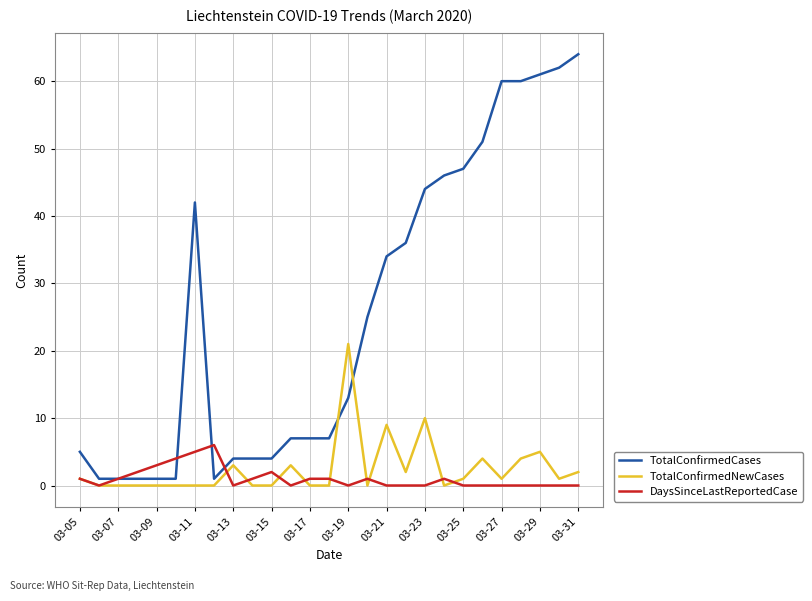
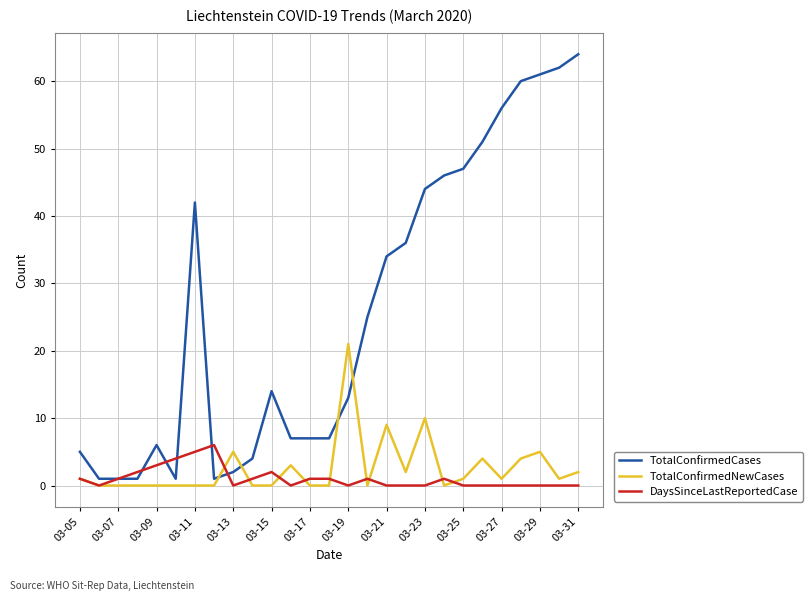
  {
    "TotalConfirmedCases": {
      "03-05": 5,
-     "03-09": 1,
+     "03-09": 6,
      "03-11": 42,
-     "03-13": 4,
-     "03-15": 4,
+     "03-13": 2,
+     "03-15": 14,
      "03-17": 7,
      "03-19": 13,
      "03-21": 34,
      "03-23": 44,
      "03-25": 47,
-     "03-27": 60,
+     "03-27": 56,
      "03-29": 61,
      "03-31": 64
    },
    "TotalConfirmedNewCases": {
      "03-07": 0,
      "03-09": 0,
      "03-11": 0,
-     "03-13": 3,
+     "03-13": 5,
      "03-15": 0,
      "03-17": 0,
      "03-19": 21,
      "03-21": 9,
      "03-23": 10,
      "03-25": 1,
      "03-27": 1,
      "03-29": 5,
      "03-31": 2
    },
    "DaysSinceLastReportedCase": {
      "03-09": 3,
      "03-11": 5,
      "03-13": 0,
      "03-15": 2,
      "03-17": 1,
      "03-19": 0,
      "03-21": 0,
      "03-23": 0,
      "03-25": 0,
      "03-27": 0,
      "03-29": 0,
      "03-31": 0
    }
  }
